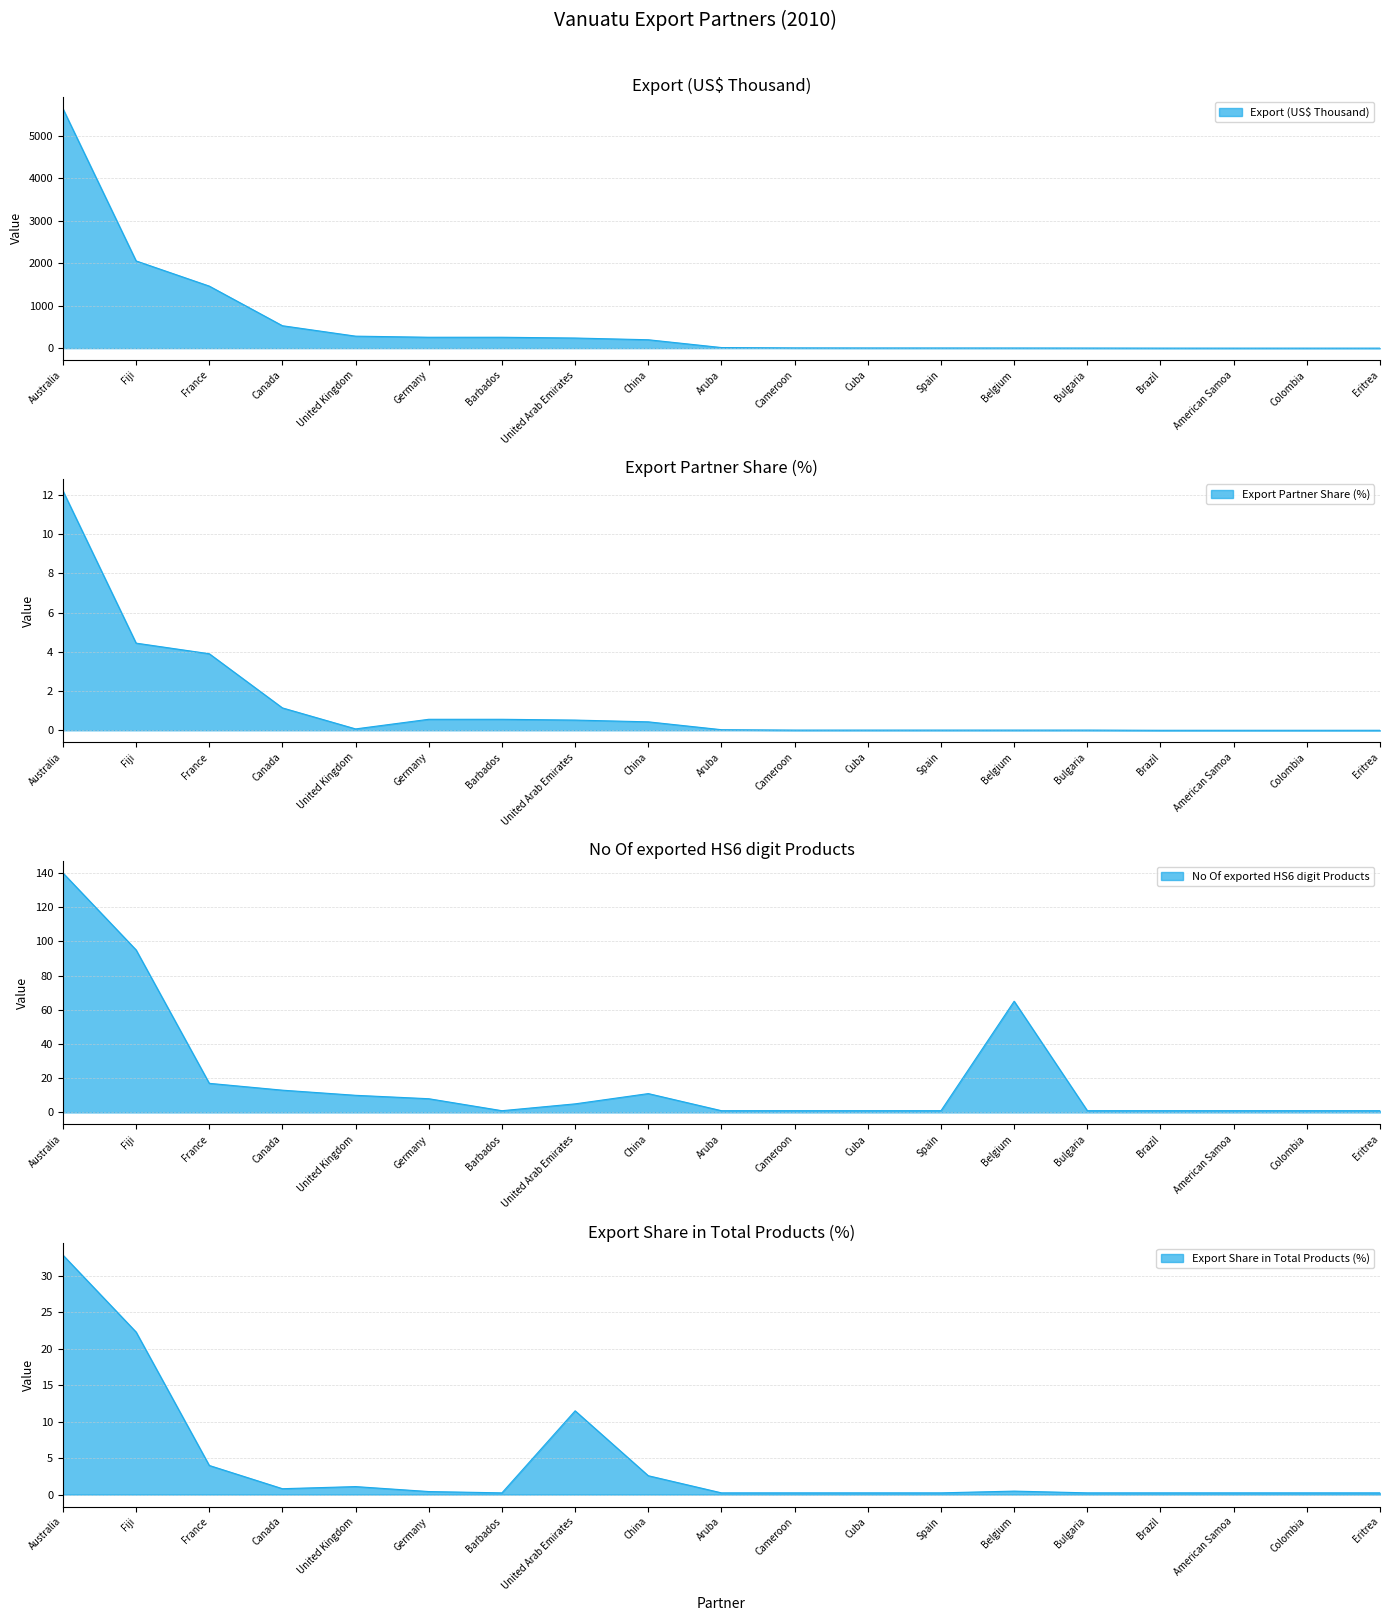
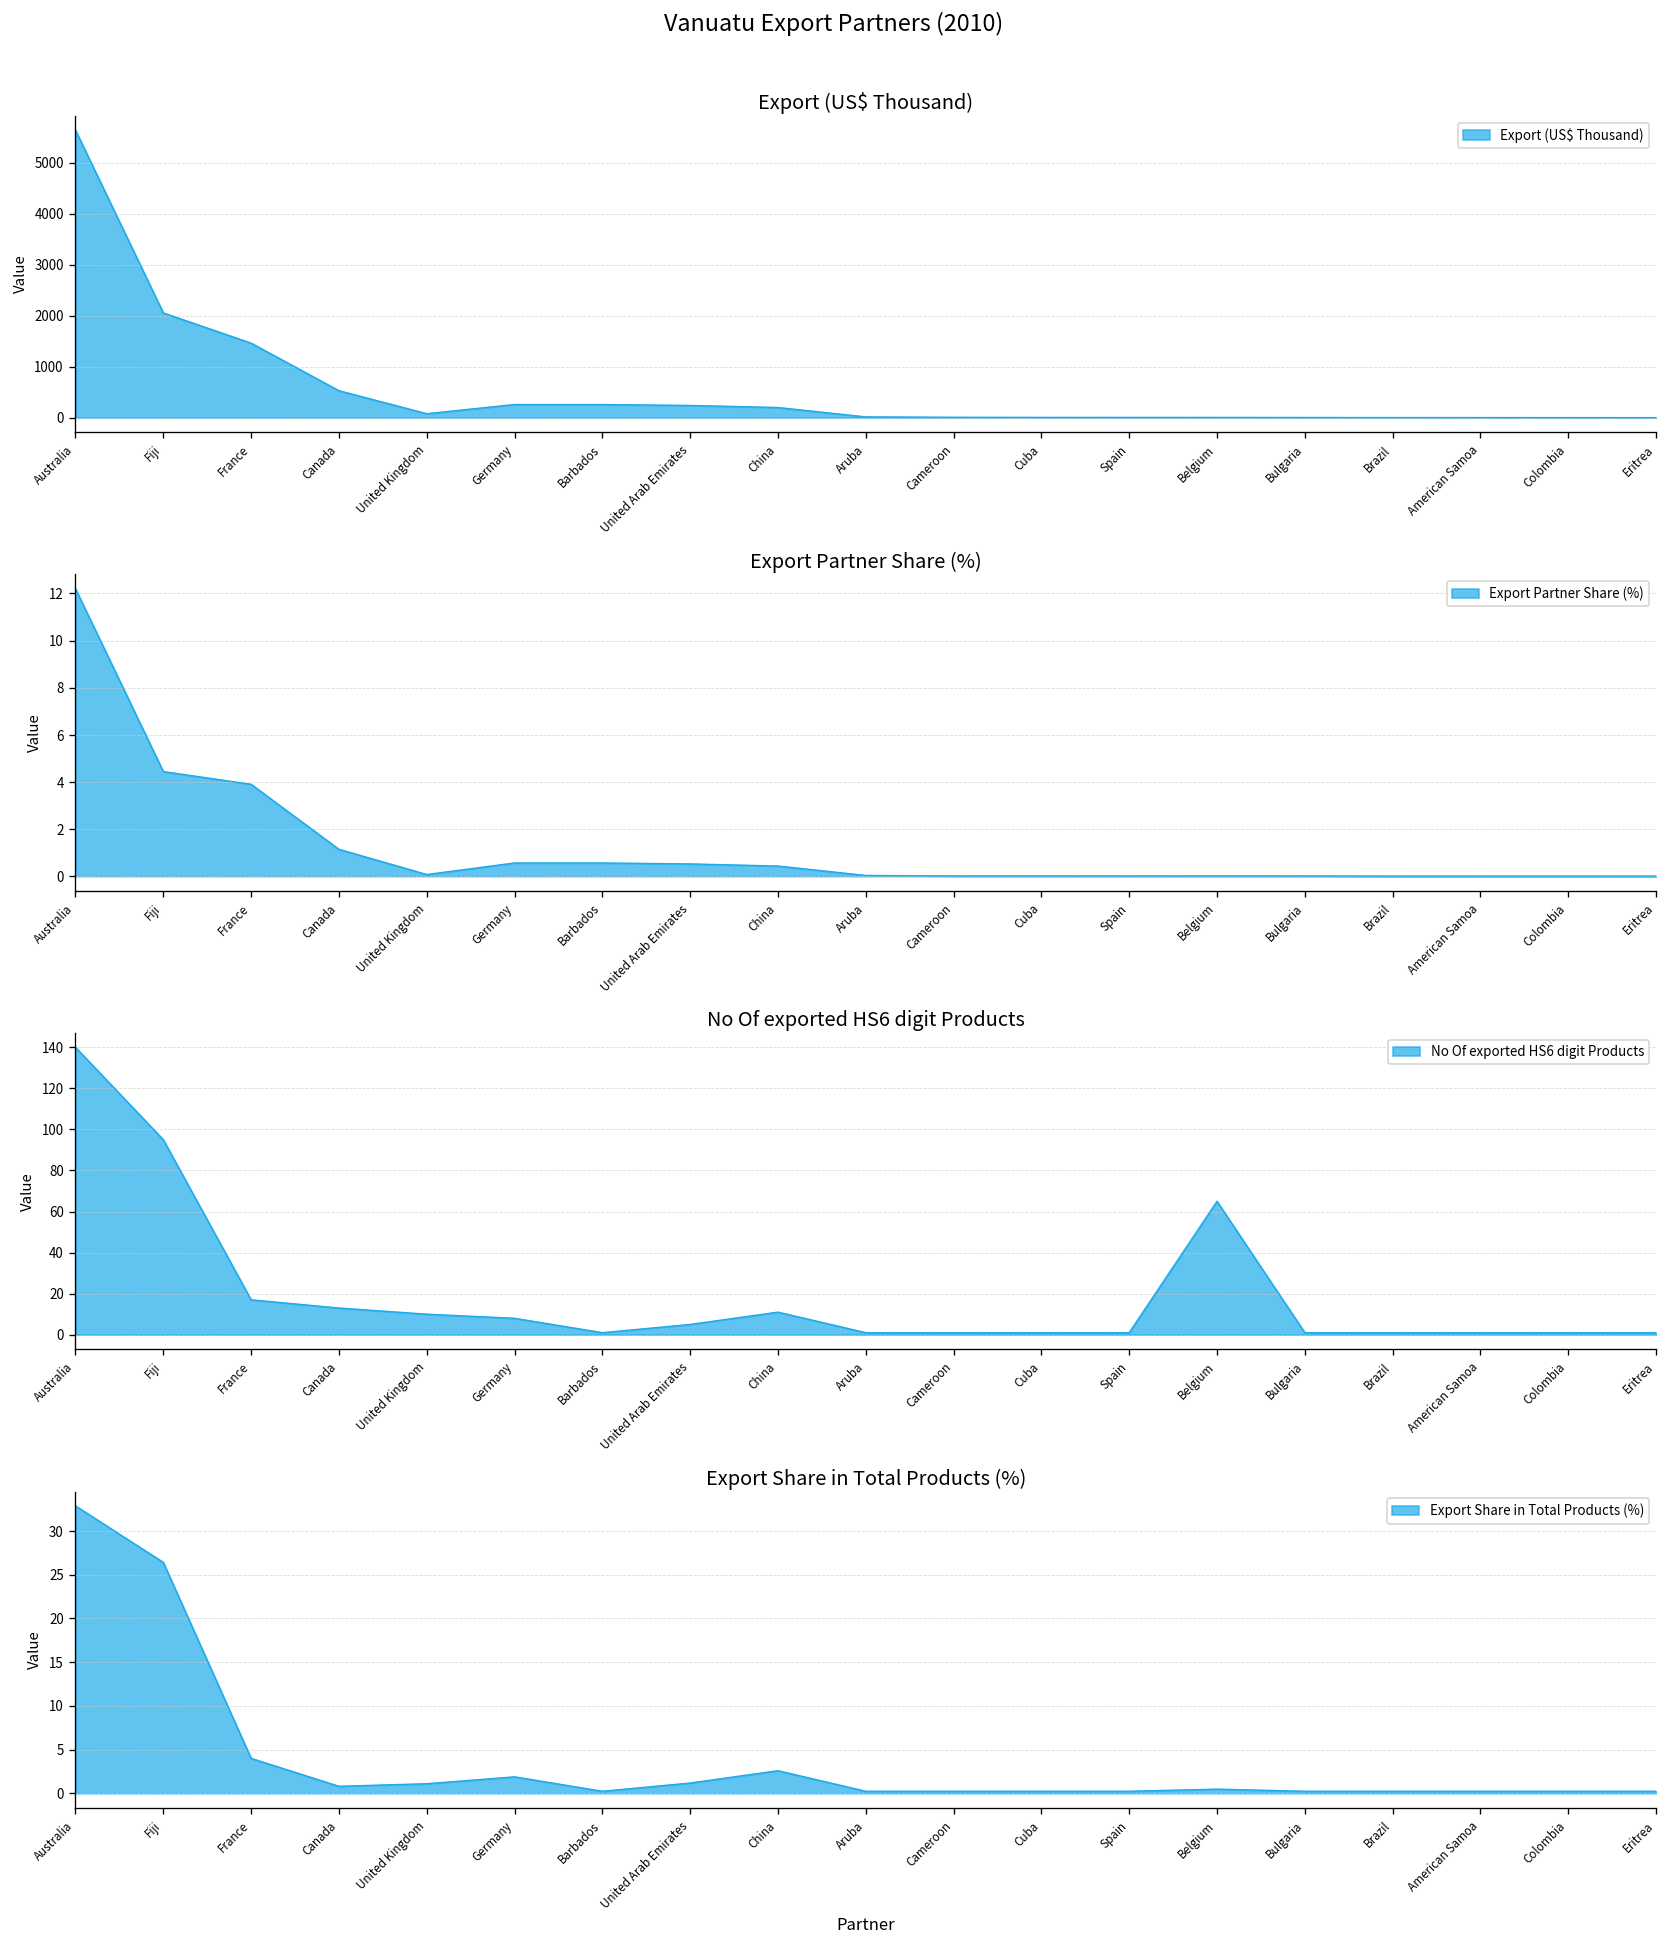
  {
    "Export (US$ Thousand)": {
      "Australia": 5600,
      "Fiji": 2100,
      "France": 1500,
      "Canada": 500,
-     "United Kingdom": 300,
+     "United Kingdom": 100,
      "Germany": 300,
      "Barbados": 300,
      "United Arab Emirates": 200,
      "China": 200,
      "Aruba": 0,
      "Cameroon": 0,
      "Cuba": 0,
      "Spain": 0,
      "Belgium": 0,
      "Bulgaria": 0,
      "Brazil": 0,
      "American Samoa": 0,
      "Colombia": 0,
      "Eritrea": 0
    },
    "Export Partner Share (%)": {
      "Australia": 12.2,
      "Fiji": 4.4,
      "France": 3.9,
      "Canada": 1.1,
      "United Kingdom": 0.1,
      "Germany": 0.6,
      "Barbados": 0.6,
      "United Arab Emirates": 0.5,
      "China": 0.4,
      "Aruba": 0.0,
      "Cameroon": 0.0,
      "Cuba": 0.0,
      "Spain": 0.0,
      "Belgium": 0.0,
      "Bulgaria": 0.0,
      "Brazil": 0.0,
      "American Samoa": 0.0,
      "Colombia": 0.0,
      "Eritrea": 0.0
    },
    "No Of exported HS6 digit Products": {
      "Australia": 140,
      "Fiji": 95,
      "France": 17,
      "Canada": 13,
      "United Kingdom": 10,
      "Germany": 8,
      "Barbados": 1,
      "United Arab Emirates": 5,
      "China": 11,
      "Aruba": 1,
      "Cameroon": 1,
      "Cuba": 1,
      "Spain": 1,
      "Belgium": 65,
      "Bulgaria": 1,
      "Brazil": 1,
      "American Samoa": 1,
      "Colombia": 1,
      "Eritrea": 1
    },
    "Export Share in Total Products (%)": {
      "Australia": 33,
-     "Fiji": 22,
+     "Fiji": 26,
      "France": 4,
      "Canada": 1,
      "United Kingdom": 1,
-     "Germany": 0,
+     "Germany": 2,
      "Barbados": 0,
-     "United Arab Emirates": 11,
+     "United Arab Emirates": 1,
      "China": 3,
      "Aruba": 0,
      "Cameroon": 0,
      "Cuba": 0,
      "Spain": 0,
      "Belgium": 0,
      "Bulgaria": 0,
      "Brazil": 0,
      "American Samoa": 0,
      "Colombia": 0,
      "Eritrea": 0
    }
  }
